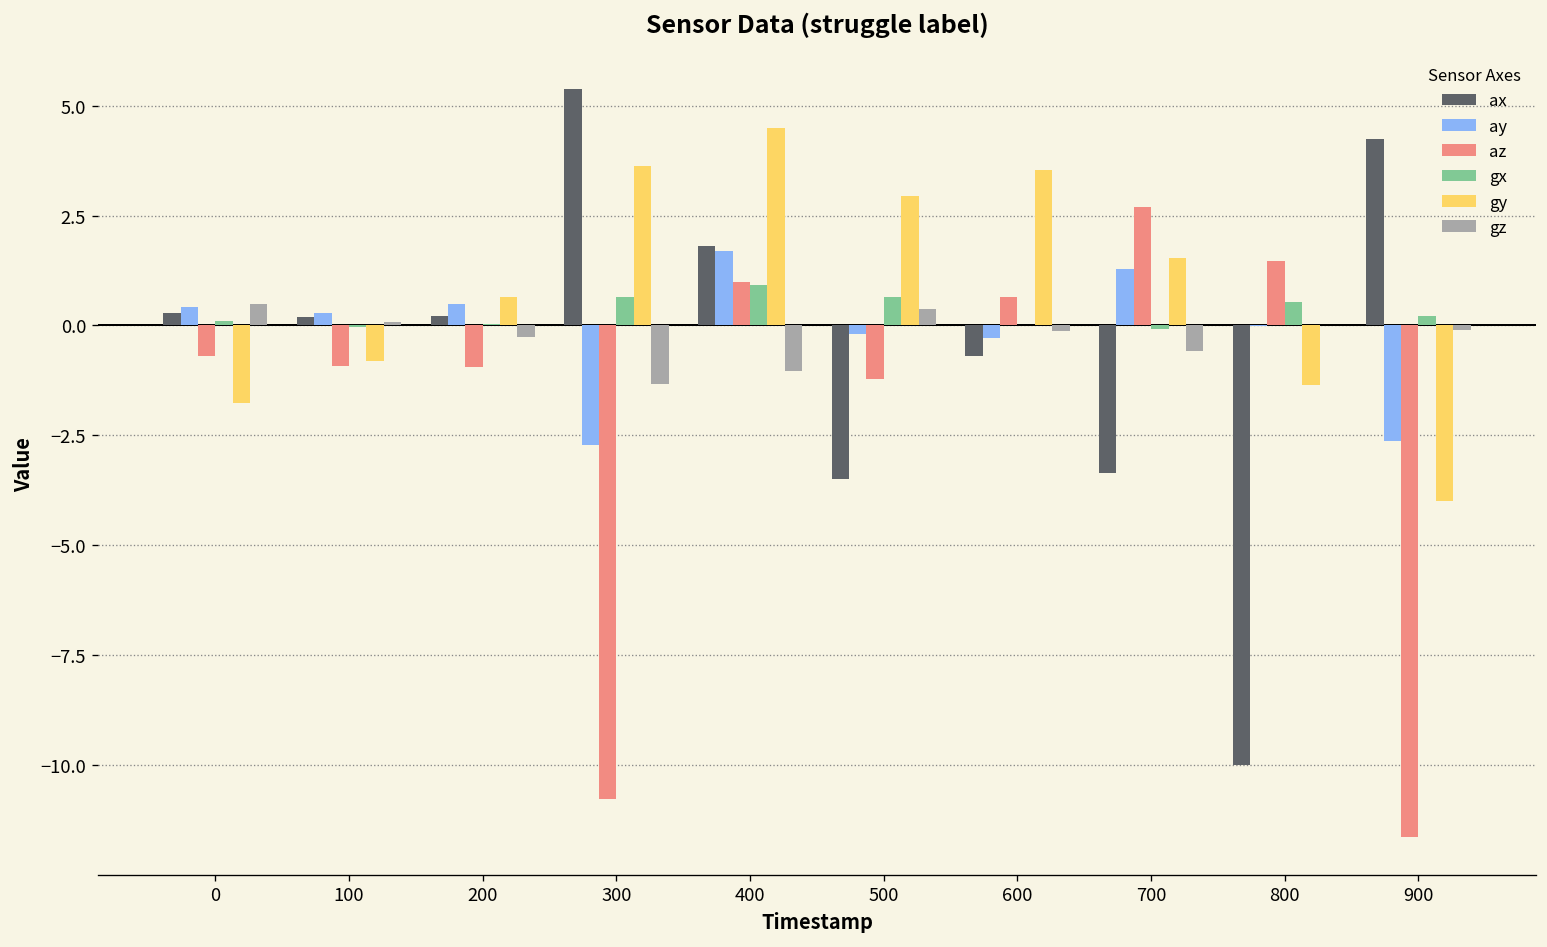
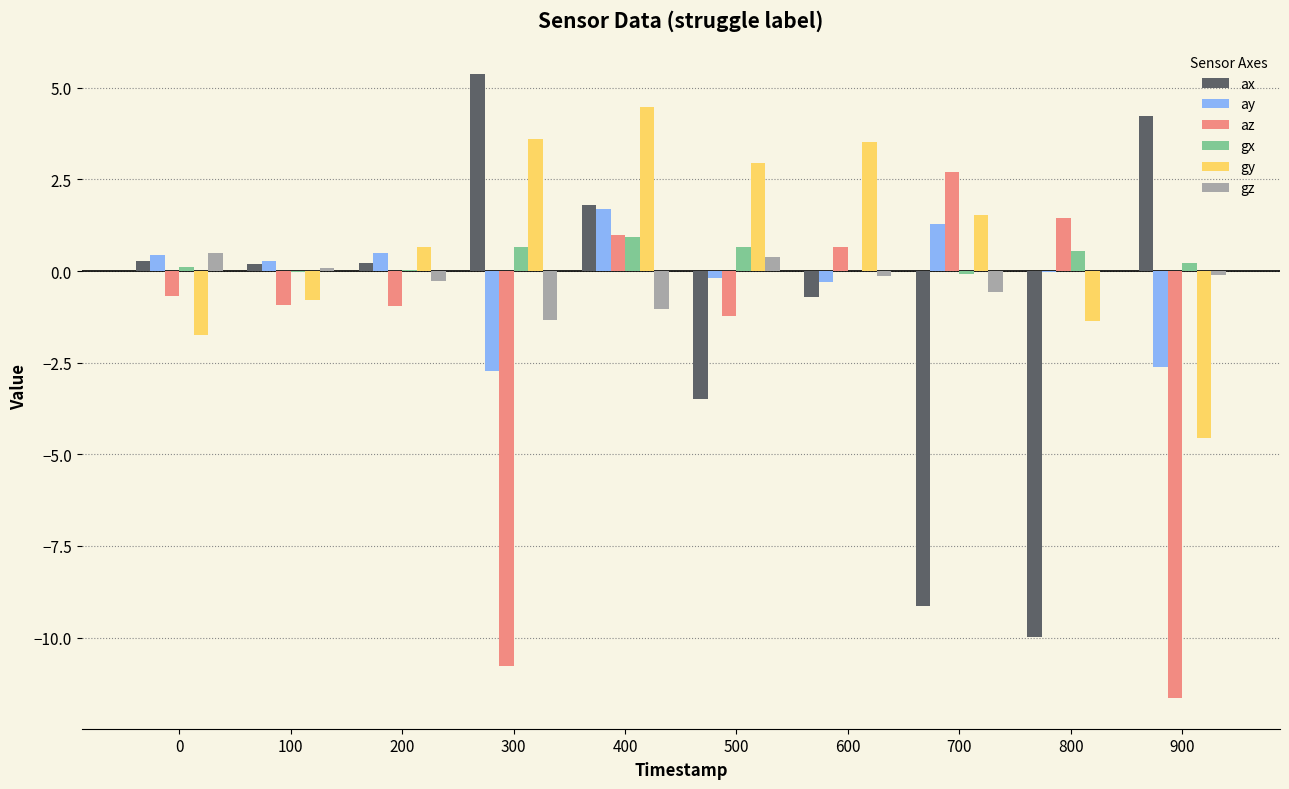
  {
    "ax": {
      "0": 0.3,
      "100": 0.2,
      "200": 0.2,
      "300": 5.4,
      "400": 1.8,
      "500": -3.5,
      "600": -0.7,
-     "700": -3.3,
+     "700": -9.1,
      "800": -10.0,
      "900": 4.2
    },
    "ay": {
      "0": 0.4,
      "100": 0.3,
      "200": 0.5,
      "300": -2.7,
      "400": 1.7,
      "500": -0.2,
      "600": -0.3,
      "700": 1.3,
      "900": -2.6
    },
    "az": {
      "0": -0.7,
      "100": -0.9,
      "200": -1.0,
      "300": -10.8,
      "400": 1.0,
      "500": -1.2,
      "600": 0.7,
      "700": 2.7,
      "800": 1.5,
      "900": -11.6
    },
    "gy": {
      "0": -1.8,
      "100": -0.8,
      "200": 0.7,
      "300": 3.6,
      "400": 4.5,
      "500": 3.0,
      "600": 3.5,
      "700": 1.5,
      "800": -1.4,
-     "900": -4.0
+     "900": -4.5
    }
  }
